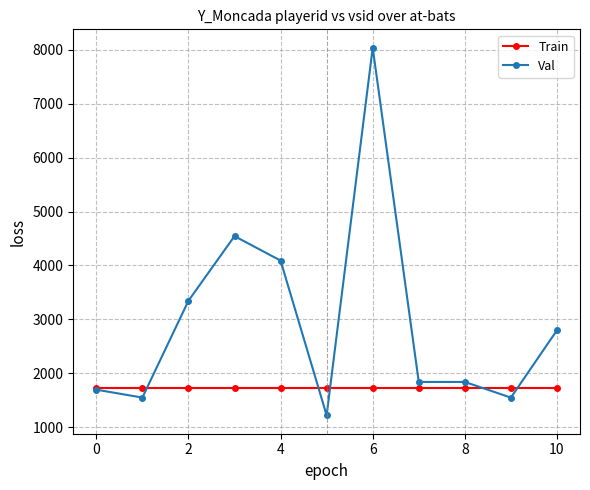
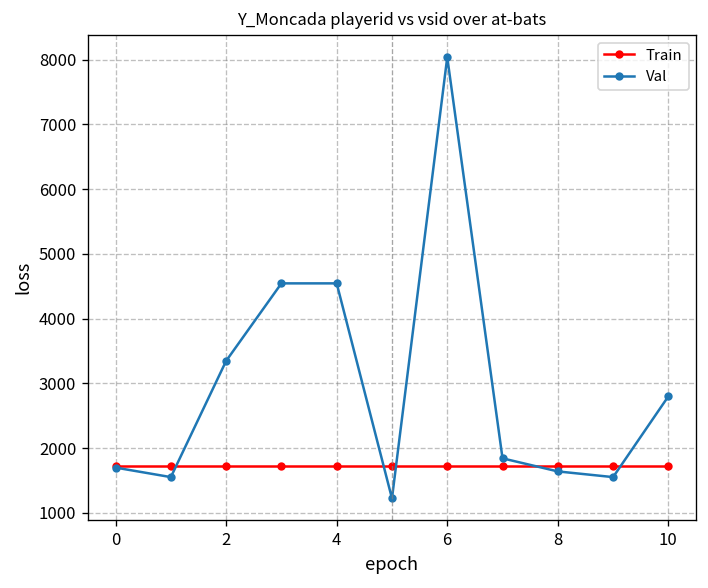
  {
    "Train": {
      "2": 1700,
      "4": 1700,
      "6": 1700,
      "8": 1700,
      "10": 1700
    },
    "Val": {
      "2": 3300,
-     "4": 4100,
+     "4": 4500,
      "6": 8000,
-     "8": 1800,
+     "8": 1600,
      "10": 2800
    }
  }
